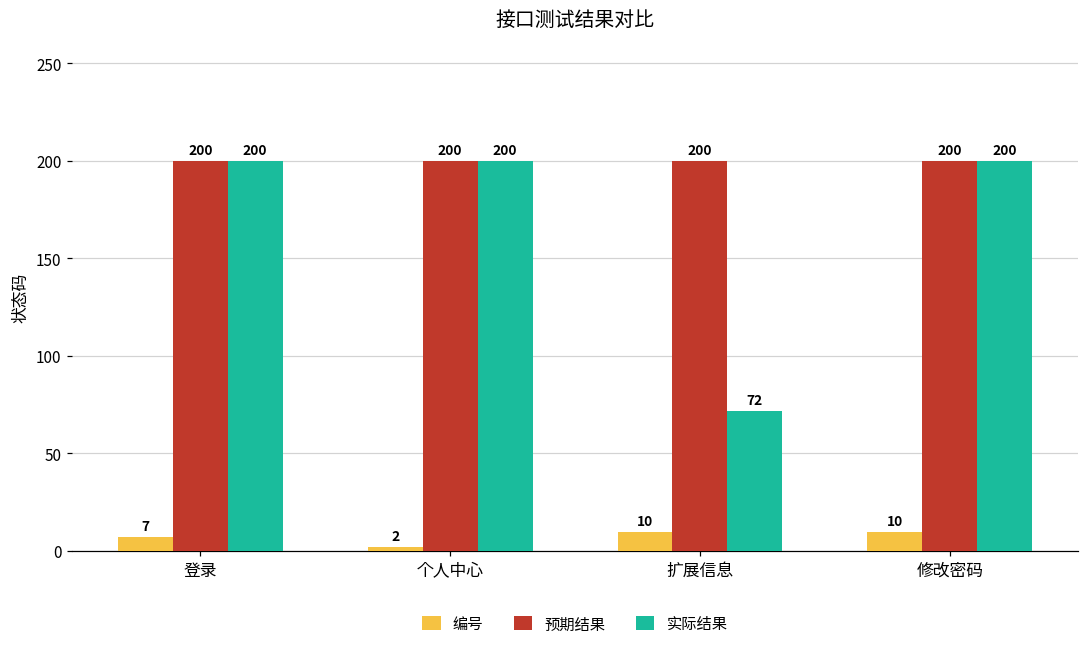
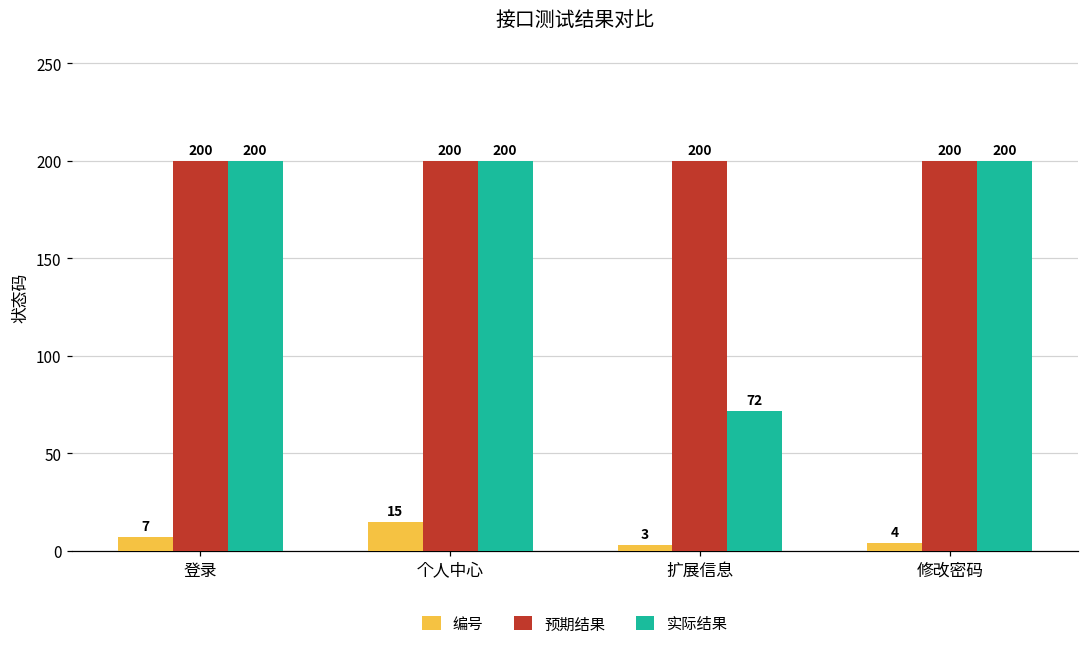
  {
    "编号": {
      "登录": 7,
-     "个人中心": 2,
-     "扩展信息": 10,
-     "修改密码": 10
+     "个人中心": 15,
+     "扩展信息": 3,
+     "修改密码": 4
    },
    "预期结果": {
      "登录": 200,
      "个人中心": 200,
      "扩展信息": 200,
      "修改密码": 200
    },
    "实际结果": {
      "登录": 200,
      "个人中心": 200,
      "扩展信息": 72,
      "修改密码": 200
    }
  }
